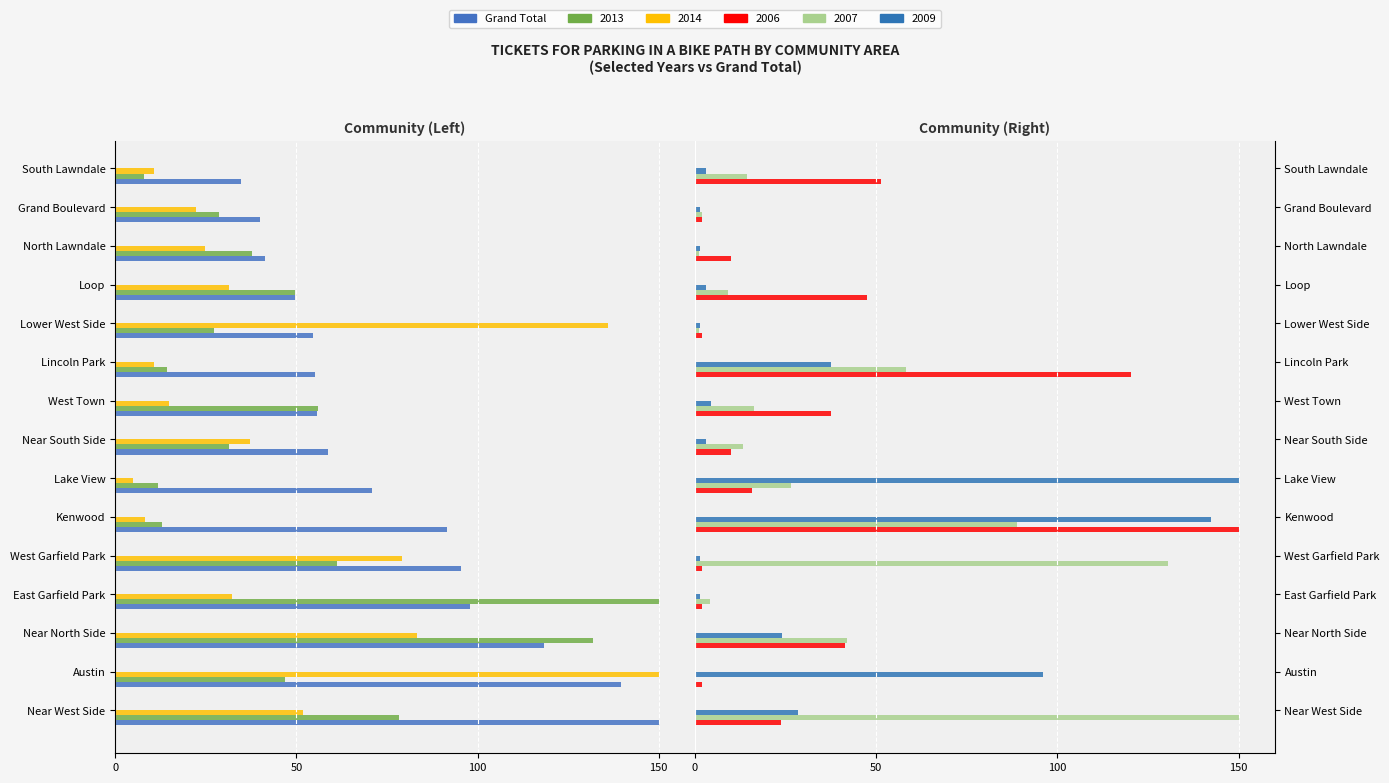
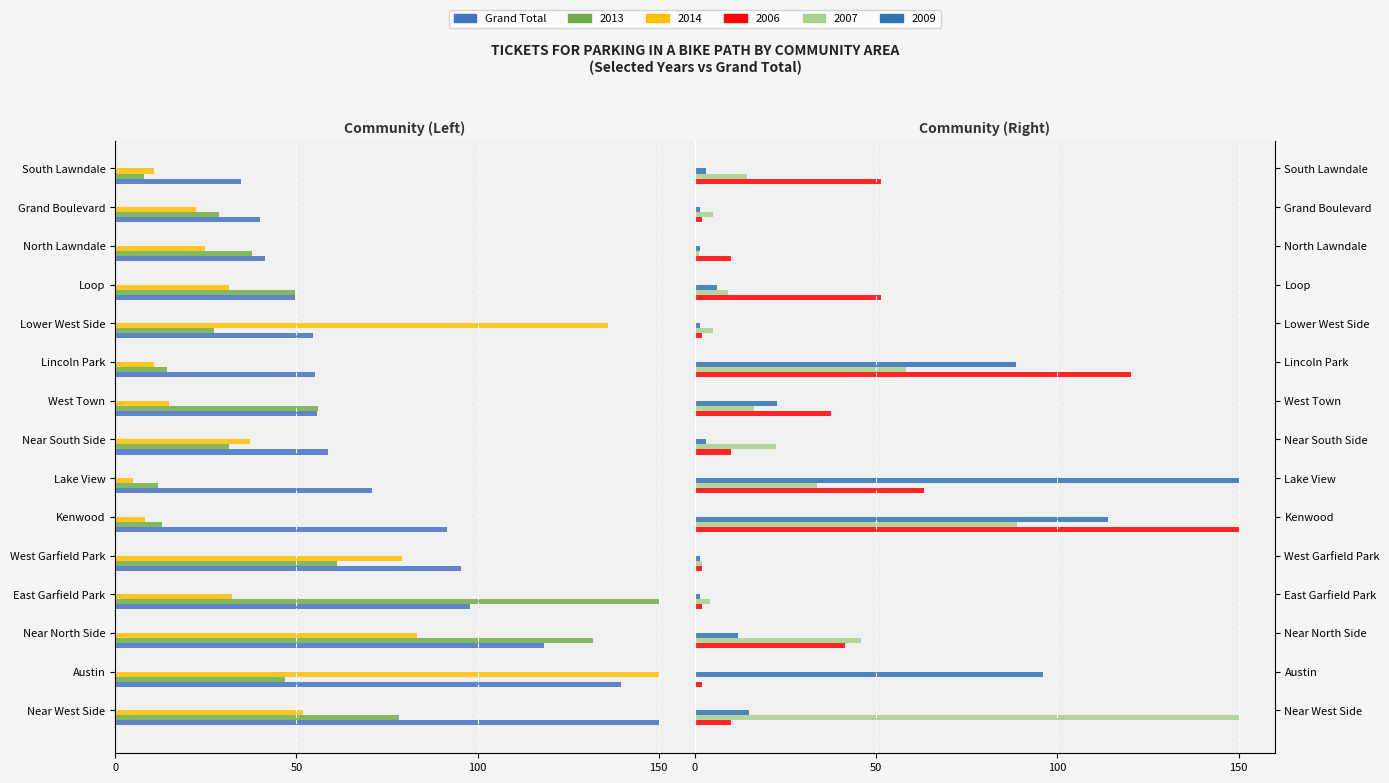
  {
    "Community (Right)": {
      "2006": {
        "South Lawndale": 51,
        "Grand Boulevard": 2,
        "North Lawndale": 10,
-       "Loop": 47,
+       "Loop": 51,
        "Lower West Side": 2,
        "Lincoln Park": 120,
        "West Town": 38,
        "Near South Side": 10,
-       "Lake View": 16,
+       "Lake View": 63,
        "Kenwood": 150,
        "West Garfield Park": 2,
        "East Garfield Park": 2,
        "Near North Side": 41,
        "Austin": 2,
-       "Near West Side": 24
+       "Near West Side": 10
      },
      "2007": {
        "South Lawndale": 14,
-       "Grand Boulevard": 2,
+       "Grand Boulevard": 5,
        "North Lawndale": 1,
        "Loop": 9,
-       "Lower West Side": 1,
+       "Lower West Side": 5,
        "Lincoln Park": 58,
        "West Town": 16,
-       "Near South Side": 13,
-       "Lake View": 27,
+       "Near South Side": 22,
+       "Lake View": 34,
        "Kenwood": 89,
-       "West Garfield Park": 131,
+       "West Garfield Park": 2,
        "East Garfield Park": 4,
-       "Near North Side": 42,
+       "Near North Side": 46,
        "Austin": 0,
        "Near West Side": 150
      },
      "2009": {
        "South Lawndale": 3,
        "Grand Boulevard": 2,
        "North Lawndale": 2,
-       "Loop": 3,
+       "Loop": 6,
        "Lower West Side": 2,
-       "Lincoln Park": 38,
-       "West Town": 5,
+       "Lincoln Park": 89,
+       "West Town": 23,
        "Near South Side": 3,
        "Lake View": 150,
-       "Kenwood": 143,
+       "Kenwood": 114,
        "West Garfield Park": 2,
        "East Garfield Park": 2,
-       "Near North Side": 24,
+       "Near North Side": 12,
        "Austin": 96,
-       "Near West Side": 29
+       "Near West Side": 15
      }
    }
  }
